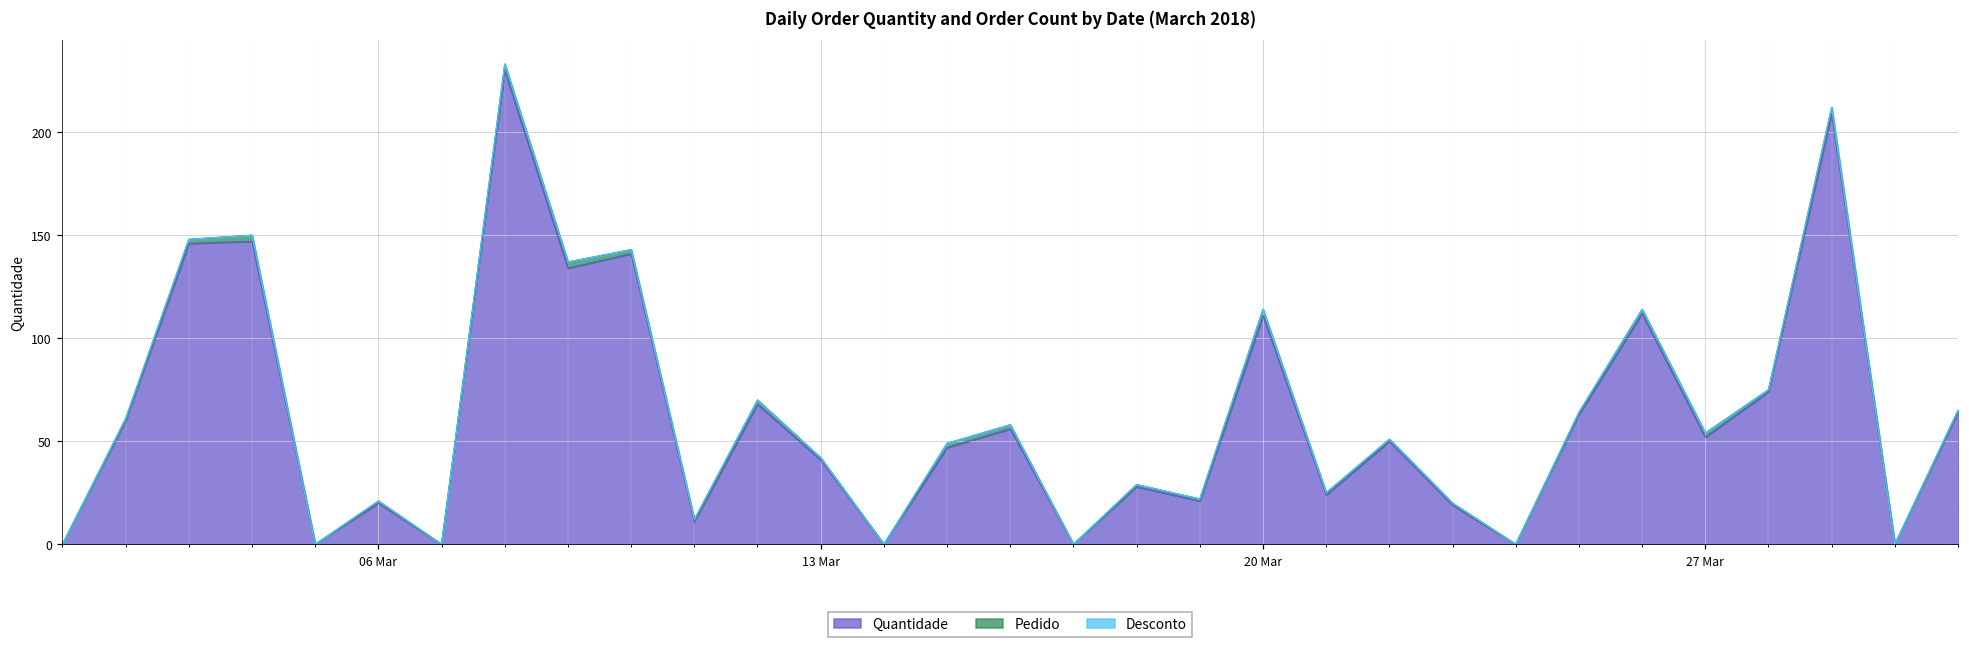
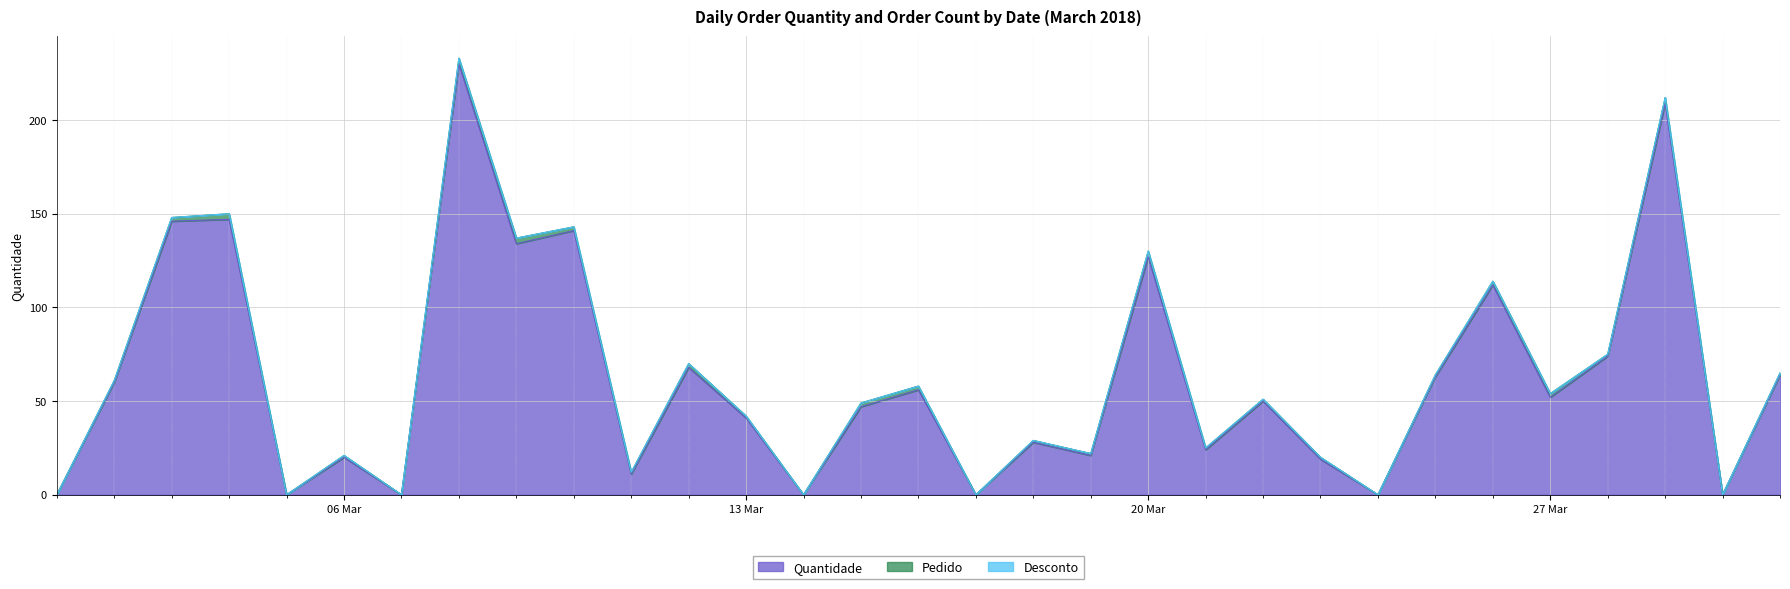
  {
    "Quantidade": {
-     "20 Mar": 111,
+     "20 Mar": 127,
      "27 Mar": 52
    }
  }
